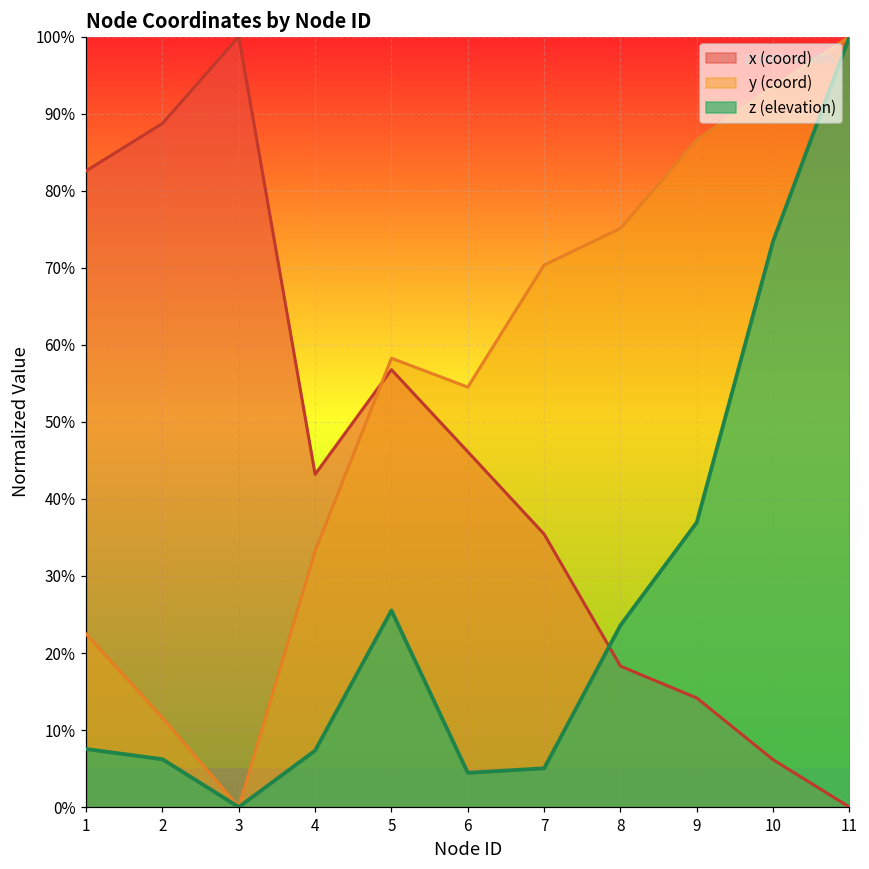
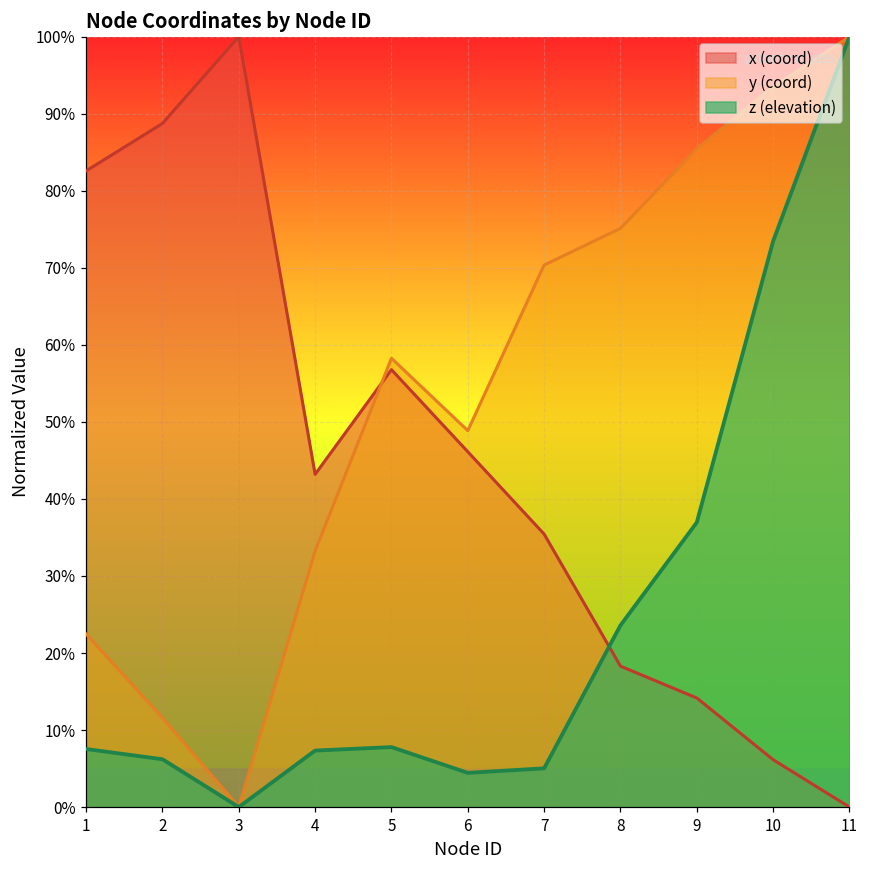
  {
    "x (coord)": {
      "1": "83%",
      "2": "89%",
      "3": "100%",
      "4": "43%",
      "5": "57%",
      "6": "46%",
      "7": "35%",
      "8": "18%",
      "9": "14%",
      "10": "6%",
      "11": "0%"
    },
    "y (coord)": {
      "1": "22%",
      "2": "12%",
      "4": "33%",
      "5": "58%",
-     "6": "55%",
+     "6": "49%",
      "7": "70%",
      "8": "75%",
-     "9": "87%"
+     "9": "85%"
    },
    "z (elevation)": {
      "1": "8%",
      "2": "6%",
      "4": "7%",
-     "5": "26%",
+     "5": "8%",
      "7": "5%",
      "8": "24%",
      "9": "37%",
      "10": "73%"
    }
  }
